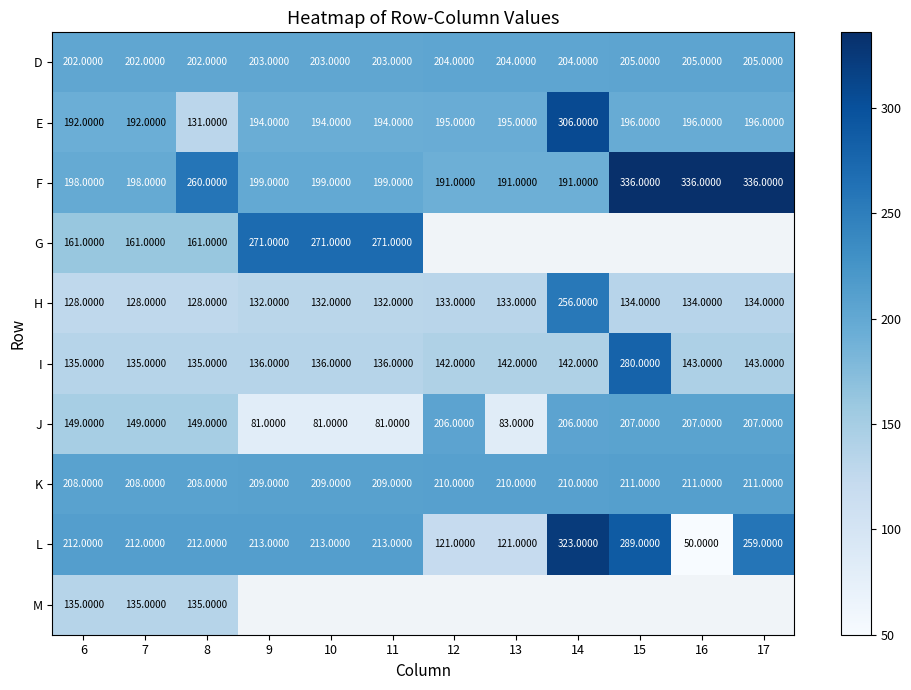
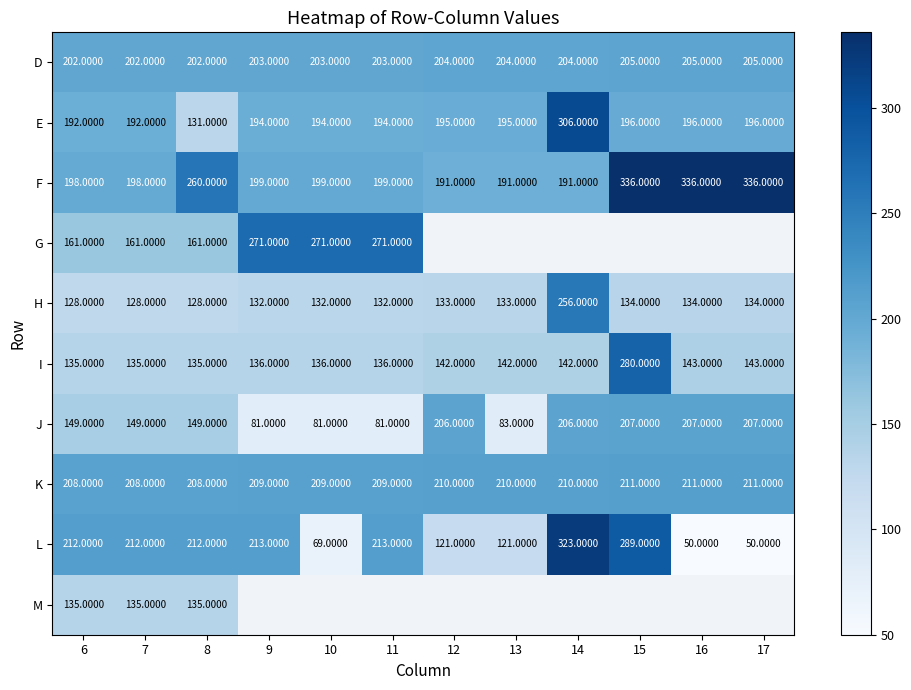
  {
    "D": {
      "6": 202.0000,
      "7": 202.0000,
      "8": 202.0000,
      "9": 203.0000,
      "10": 203.0000,
      "11": 203.0000,
      "12": 204.0000,
      "13": 204.0000,
      "14": 204.0000,
      "15": 205.0000,
      "16": 205.0000,
      "17": 205.0000
    },
    "E": {
      "6": 192.0000,
      "7": 192.0000,
      "8": 131.0000,
      "9": 194.0000,
      "10": 194.0000,
      "11": 194.0000,
      "12": 195.0000,
      "13": 195.0000,
      "14": 306.0000,
      "15": 196.0000,
      "16": 196.0000,
      "17": 196.0000
    },
    "F": {
      "6": 198.0000,
      "7": 198.0000,
      "8": 260.0000,
      "9": 199.0000,
      "10": 199.0000,
      "11": 199.0000,
      "12": 191.0000,
      "13": 191.0000,
      "14": 191.0000,
      "15": 336.0000,
      "16": 336.0000,
      "17": 336.0000
    },
    "G": {
      "6": 161.0000,
      "7": 161.0000,
      "8": 161.0000,
      "9": 271.0000,
      "10": 271.0000,
      "11": 271.0000
    },
    "H": {
      "6": 128.0000,
      "7": 128.0000,
      "8": 128.0000,
      "9": 132.0000,
      "10": 132.0000,
      "11": 132.0000,
      "12": 133.0000,
      "13": 133.0000,
      "14": 256.0000,
      "15": 134.0000,
      "16": 134.0000,
      "17": 134.0000
    },
    "I": {
      "6": 135.0000,
      "7": 135.0000,
      "8": 135.0000,
      "9": 136.0000,
      "10": 136.0000,
      "11": 136.0000,
      "12": 142.0000,
      "13": 142.0000,
      "14": 142.0000,
      "15": 280.0000,
      "16": 143.0000,
      "17": 143.0000
    },
    "J": {
      "6": 149.0000,
      "7": 149.0000,
      "8": 149.0000,
      "9": 81.0000,
      "10": 81.0000,
      "11": 81.0000,
      "12": 206.0000,
      "13": 83.0000,
      "14": 206.0000,
      "15": 207.0000,
      "16": 207.0000,
      "17": 207.0000
    },
    "K": {
      "6": 208.0000,
      "7": 208.0000,
      "8": 208.0000,
      "9": 209.0000,
      "10": 209.0000,
      "11": 209.0000,
      "12": 210.0000,
      "13": 210.0000,
      "14": 210.0000,
      "15": 211.0000,
      "16": 211.0000,
      "17": 211.0000
    },
    "L": {
      "6": 212.0000,
      "7": 212.0000,
      "8": 212.0000,
      "9": 213.0000,
-     "10": 213.0000,
+     "10": 69.0000,
      "11": 213.0000,
      "12": 121.0000,
      "13": 121.0000,
      "14": 323.0000,
      "15": 289.0000,
      "16": 50.0000,
-     "17": 259.0000
+     "17": 50.0000
    },
    "M": {
      "6": 135.0000,
      "7": 135.0000,
      "8": 135.0000
    }
  }
